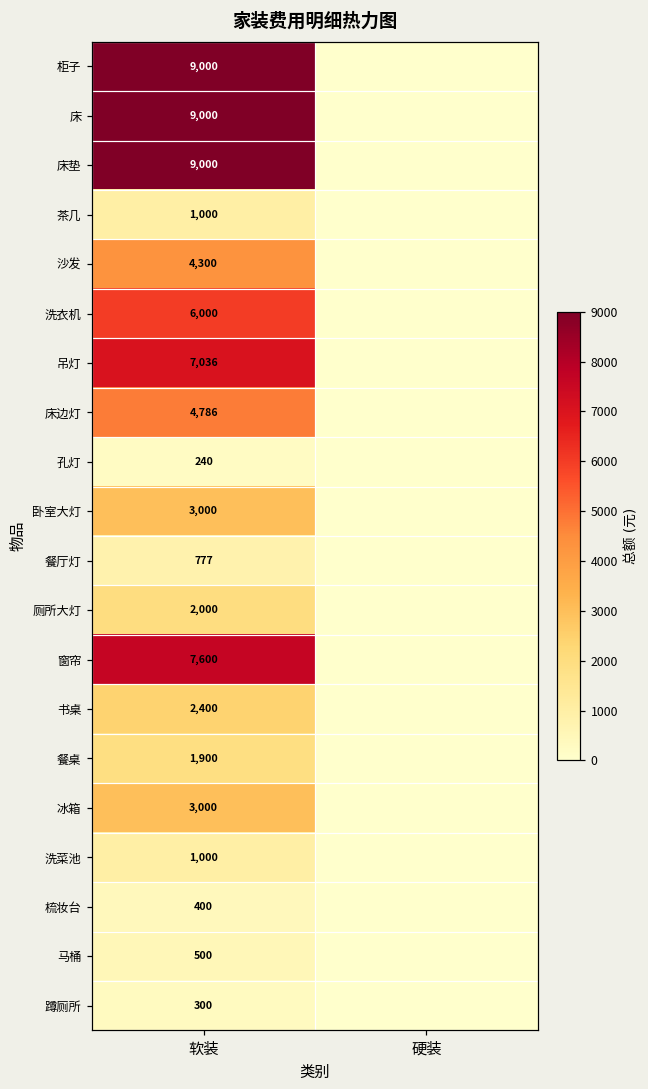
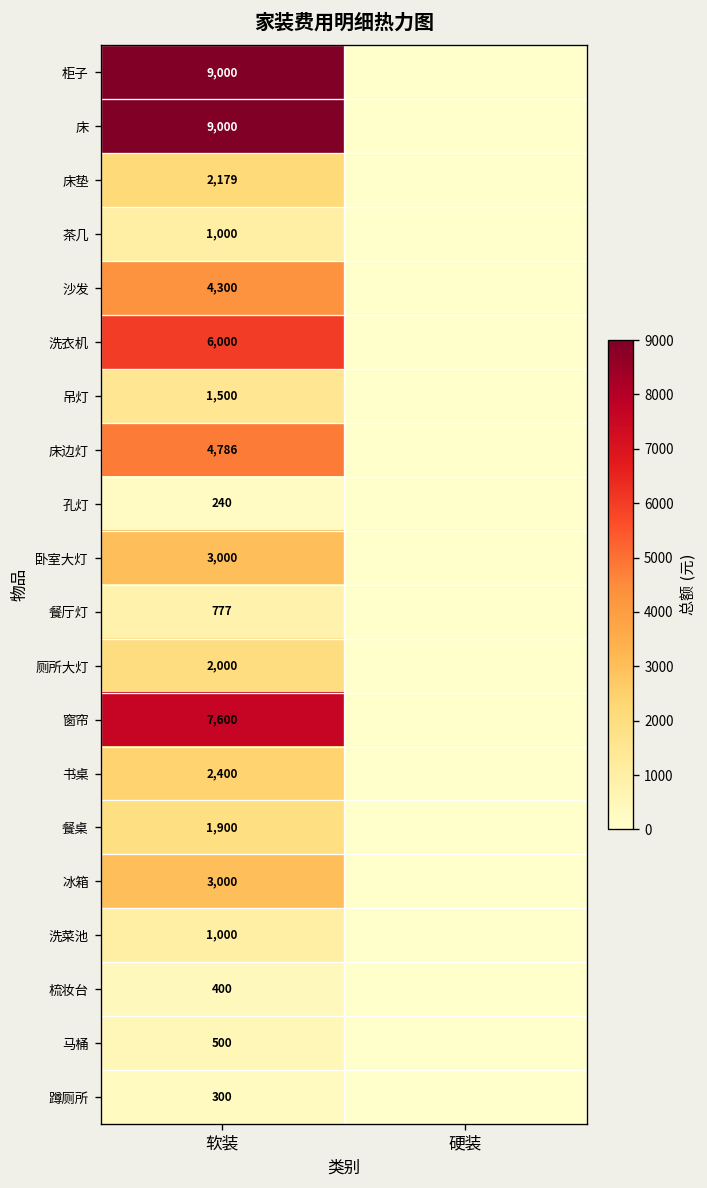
  {
    "柜子": {
      "软装": "9,000"
    },
    "床": {
      "软装": "9,000"
    },
    "床垫": {
-     "软装": "9,000"
+     "软装": "2,179"
    },
    "茶几": {
      "软装": "1,000"
    },
    "沙发": {
      "软装": "4,300"
    },
    "洗衣机": {
      "软装": "6,000"
    },
    "吊灯": {
-     "软装": "7,036"
+     "软装": "1,500"
    },
    "床边灯": {
      "软装": "4,786"
    },
    "孔灯": {
      "软装": "240"
    },
    "卧室大灯": {
      "软装": "3,000"
    },
    "餐厅灯": {
      "软装": "777"
    },
    "厕所大灯": {
      "软装": "2,000"
    },
    "窗帘": {
      "软装": "7,600"
    },
    "书桌": {
      "软装": "2,400"
    },
    "餐桌": {
      "软装": "1,900"
    },
    "冰箱": {
      "软装": "3,000"
    },
    "洗菜池": {
      "软装": "1,000"
    },
    "梳妆台": {
      "软装": "400"
    },
    "马桶": {
      "软装": "500"
    },
    "蹲厕所": {
      "软装": "300"
    }
  }
